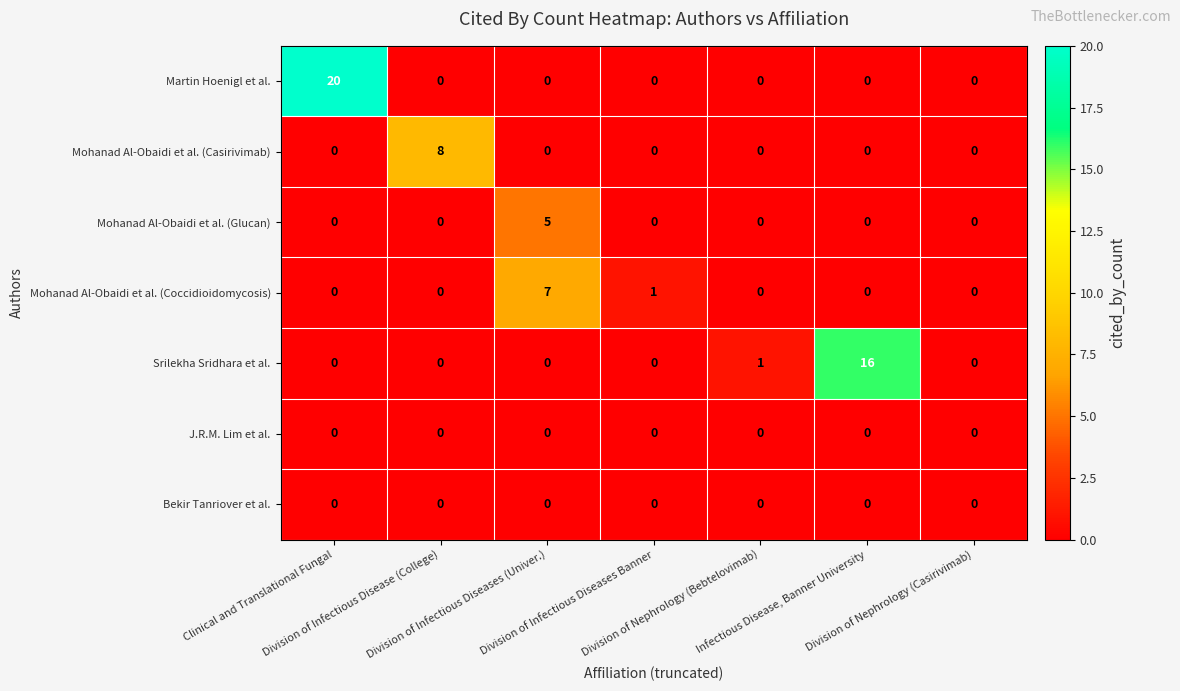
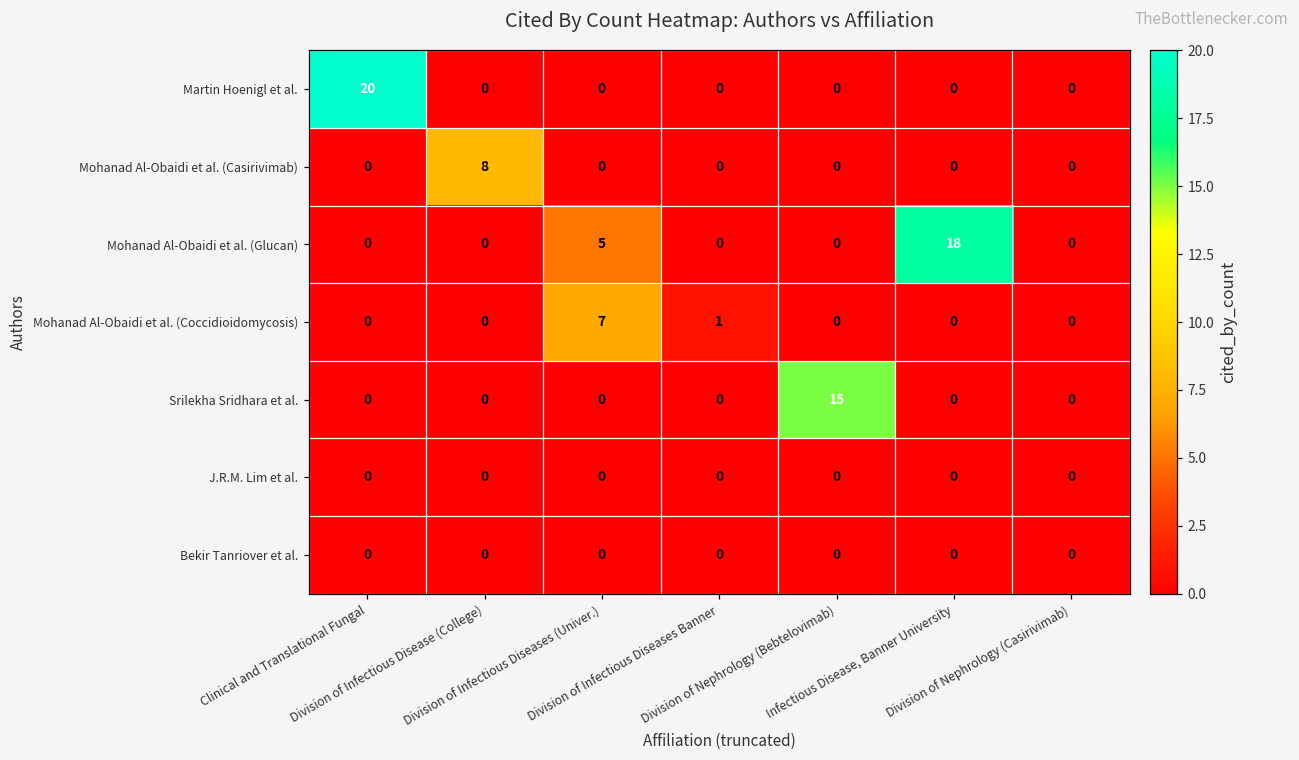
  {
    "Martin Hoenigl et al.": {
      "Clinical and Translational Fungal": 20,
      "Division of Infectious Disease (College)": 0,
      "Division of Infectious Diseases (Univer.)": 0,
      "Division of Infectious Diseases Banner": 0,
      "Division of Nephrology (Bebtelovimab)": 0,
      "Infectious Disease, Banner University": 0,
      "Division of Nephrology (Casirivimab)": 0
    },
    "Mohanad Al-Obaidi et al. (Casirivimab)": {
      "Clinical and Translational Fungal": 0,
      "Division of Infectious Disease (College)": 8,
      "Division of Infectious Diseases (Univer.)": 0,
      "Division of Infectious Diseases Banner": 0,
      "Division of Nephrology (Bebtelovimab)": 0,
      "Infectious Disease, Banner University": 0,
      "Division of Nephrology (Casirivimab)": 0
    },
    "Mohanad Al-Obaidi et al. (Glucan)": {
      "Clinical and Translational Fungal": 0,
      "Division of Infectious Disease (College)": 0,
      "Division of Infectious Diseases (Univer.)": 5,
      "Division of Infectious Diseases Banner": 0,
      "Division of Nephrology (Bebtelovimab)": 0,
-     "Infectious Disease, Banner University": 0,
+     "Infectious Disease, Banner University": 18,
      "Division of Nephrology (Casirivimab)": 0
    },
    "Mohanad Al-Obaidi et al. (Coccidioidomycosis)": {
      "Clinical and Translational Fungal": 0,
      "Division of Infectious Disease (College)": 0,
      "Division of Infectious Diseases (Univer.)": 7,
      "Division of Infectious Diseases Banner": 1,
      "Division of Nephrology (Bebtelovimab)": 0,
      "Infectious Disease, Banner University": 0,
      "Division of Nephrology (Casirivimab)": 0
    },
    "Srilekha Sridhara et al.": {
      "Clinical and Translational Fungal": 0,
      "Division of Infectious Disease (College)": 0,
      "Division of Infectious Diseases (Univer.)": 0,
      "Division of Infectious Diseases Banner": 0,
-     "Division of Nephrology (Bebtelovimab)": 1,
-     "Infectious Disease, Banner University": 16,
+     "Division of Nephrology (Bebtelovimab)": 15,
+     "Infectious Disease, Banner University": 0,
      "Division of Nephrology (Casirivimab)": 0
    },
    "J.R.M. Lim et al.": {
      "Clinical and Translational Fungal": 0,
      "Division of Infectious Disease (College)": 0,
      "Division of Infectious Diseases (Univer.)": 0,
      "Division of Infectious Diseases Banner": 0,
      "Division of Nephrology (Bebtelovimab)": 0,
      "Infectious Disease, Banner University": 0,
      "Division of Nephrology (Casirivimab)": 0
    },
    "Bekir Tanriover et al.": {
      "Clinical and Translational Fungal": 0,
      "Division of Infectious Disease (College)": 0,
      "Division of Infectious Diseases (Univer.)": 0,
      "Division of Infectious Diseases Banner": 0,
      "Division of Nephrology (Bebtelovimab)": 0,
      "Infectious Disease, Banner University": 0,
      "Division of Nephrology (Casirivimab)": 0
    }
  }
